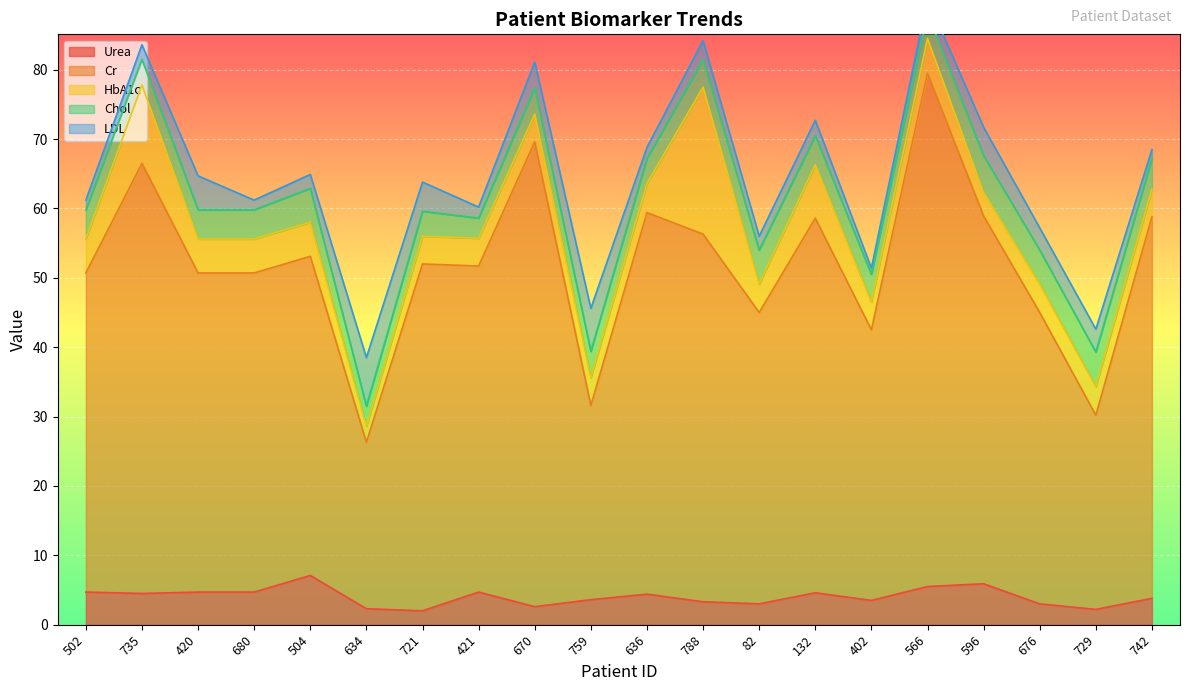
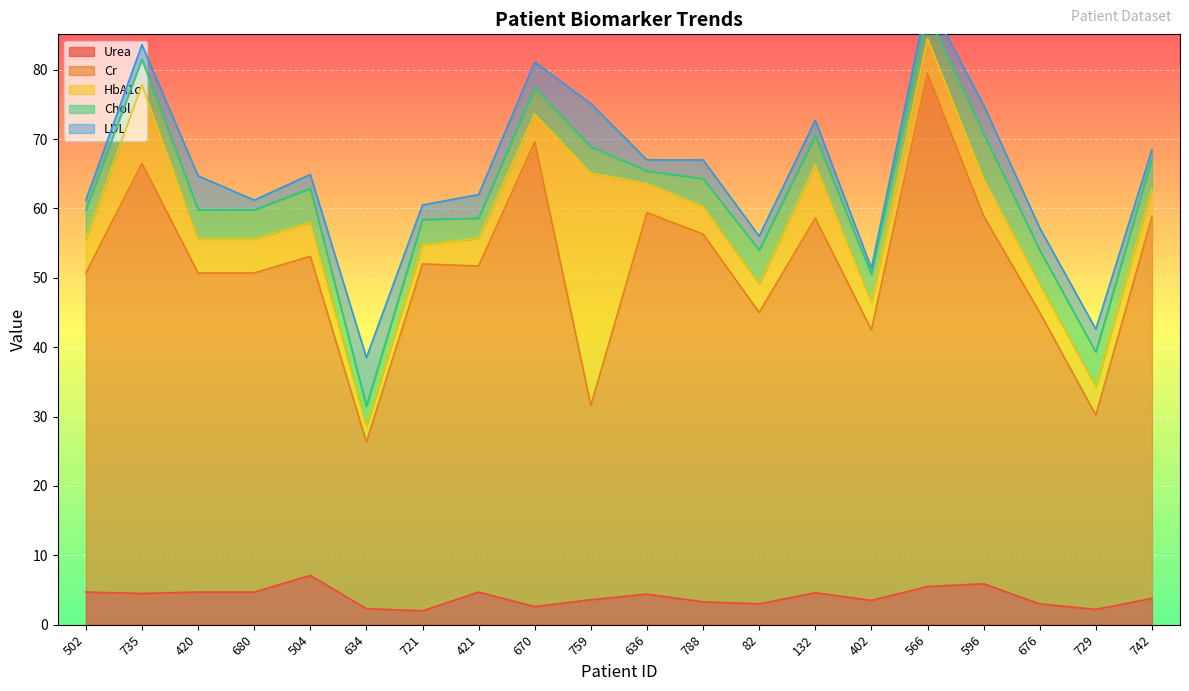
  {
    "HbA1c": {
      "502": 5,
      "420": 5,
      "680": 5,
      "504": 5,
      "634": 2,
-     "721": 4,
+     "721": 3,
      "421": 4,
      "670": 4,
-     "759": 4,
+     "759": 33,
      "636": 4,
-     "788": 21,
+     "788": 4,
      "82": 4,
      "132": 8,
      "402": 4,
      "566": 5,
-     "596": 3,
+     "596": 5,
      "676": 4,
      "729": 4,
      "742": 4
    },
    "Chol": {
      "502": 4,
      "420": 4,
      "680": 4,
      "504": 5,
      "634": 3,
      "721": 4,
      "421": 3,
      "670": 4,
      "759": 4,
-     "636": 4,
+     "636": 2,
      "788": 4,
      "82": 5,
      "132": 4,
      "402": 4,
-     "596": 5,
+     "596": 7,
      "676": 5,
      "729": 5,
      "742": 4
    },
    "LDL": {
      "502": 1,
      "420": 5,
      "680": 1,
      "504": 2,
      "634": 7,
-     "721": 4,
-     "421": 2,
+     "721": 2,
+     "421": 3,
      "670": 4,
      "759": 6,
      "636": 2,
      "788": 3,
      "82": 2,
      "132": 2,
      "402": 1,
      "596": 4,
      "676": 3,
      "729": 3,
      "742": 1
    }
  }
